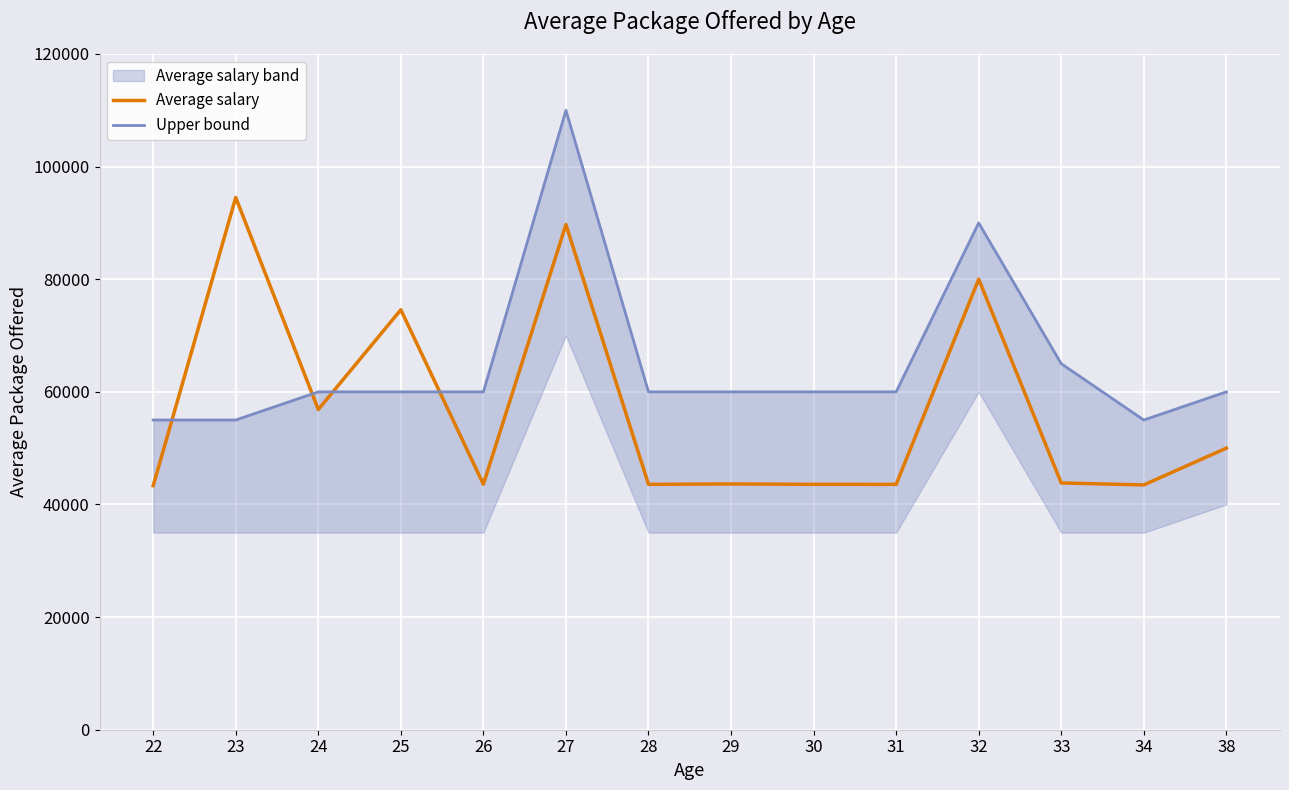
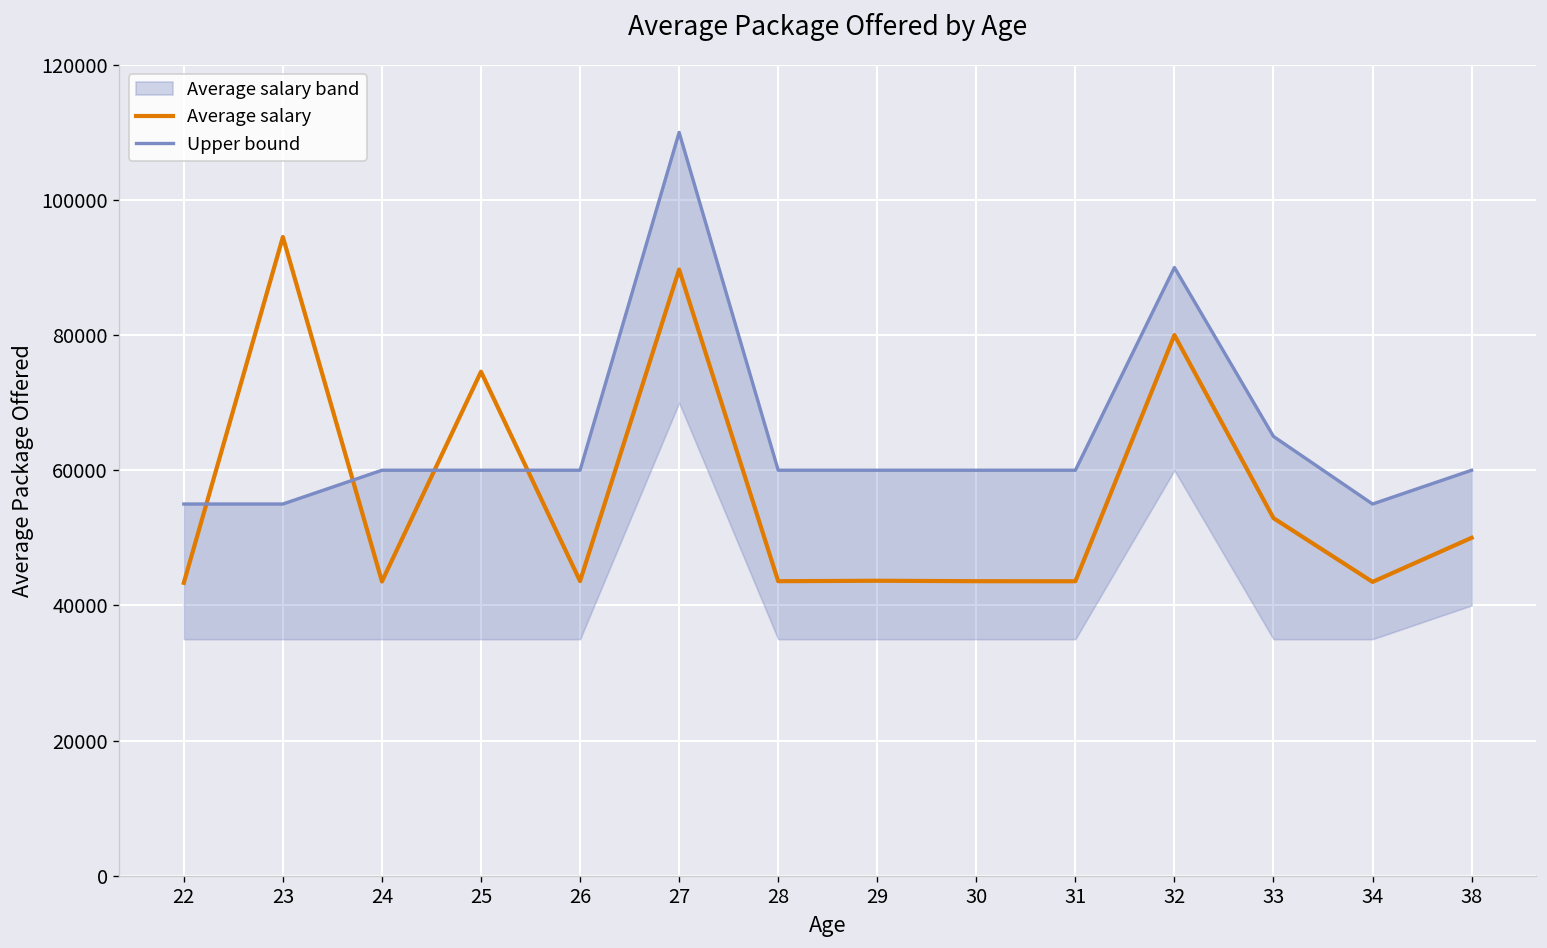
  {
    "Average salary": {
      "22": 43000,
      "23": 95000,
-     "24": 57000,
+     "24": 44000,
      "25": 75000,
      "26": 44000,
      "27": 90000,
      "28": 44000,
      "29": 44000,
      "30": 44000,
      "31": 44000,
      "32": 80000,
-     "33": 44000,
+     "33": 53000,
      "34": 43000,
      "38": 50000
    },
    "Average salary band": {
      "22": 55000,
      "23": 55000,
      "24": 60000,
      "25": 60000,
      "26": 60000,
      "27": 110000,
      "28": 60000,
      "29": 60000,
      "30": 60000,
      "31": 60000,
      "32": 90000,
      "33": 65000,
      "34": 55000,
      "38": 60000
    }
  }
